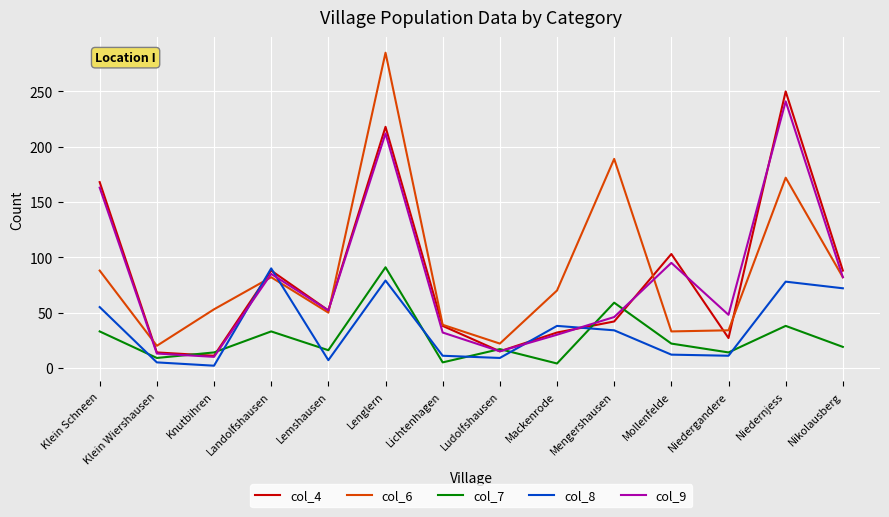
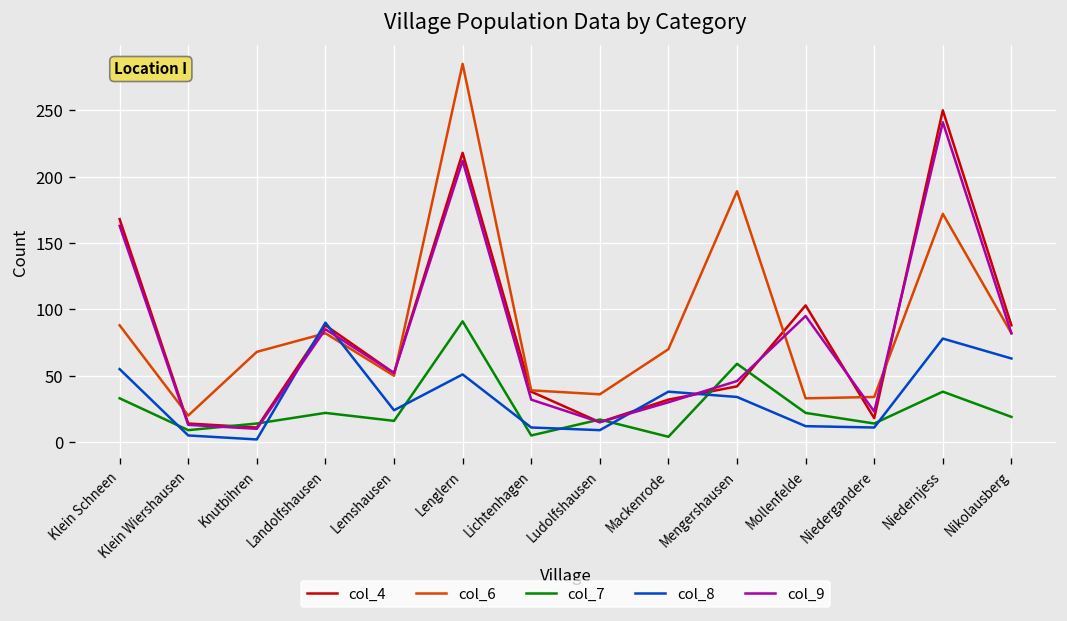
  {
    "col_4": {
      "Klein Schneen": 168,
      "Lenglern": 218,
      "Mengershausen": 42,
      "Mollenfelde": 103,
-     "Niedergandere": 27,
+     "Niedergandere": 18,
      "Niedernjess": 250,
      "Nikolausberg": 88
    },
    "col_6": {
      "Klein Schneen": 88,
      "Klein Wiershausen": 20,
-     "Knutbihren": 53,
+     "Knutbihren": 68,
      "Landolfshausen": 82,
      "Lenglern": 285,
-     "Ludolfshausen": 22,
+     "Ludolfshausen": 36,
      "Mackenrode": 70,
      "Mengershausen": 189,
      "Mollenfelde": 33,
      "Niedergandere": 34,
      "Niedernjess": 172
    },
    "col_7": {
      "Klein Schneen": 33,
      "Klein Wiershausen": 9,
      "Knutbihren": 14,
-     "Landolfshausen": 33,
+     "Landolfshausen": 22,
      "Lemshausen": 16,
      "Lenglern": 91,
      "Lichtenhagen": 5,
      "Mackenrode": 4,
      "Mengershausen": 59,
      "Mollenfelde": 22,
      "Niedergandere": 14,
      "Niedernjess": 38,
      "Nikolausberg": 19
    },
    "col_8": {
      "Klein Schneen": 55,
      "Klein Wiershausen": 5,
      "Knutbihren": 2,
-     "Lemshausen": 7,
-     "Lenglern": 79,
+     "Lemshausen": 24,
+     "Lenglern": 51,
      "Lichtenhagen": 11,
      "Ludolfshausen": 9,
      "Mackenrode": 38,
      "Mengershausen": 34,
      "Mollenfelde": 12,
      "Niedergandere": 11,
      "Niedernjess": 78,
-     "Nikolausberg": 72
+     "Nikolausberg": 63
    },
    "col_9": {
      "Klein Schneen": 163,
      "Landolfshausen": 85,
      "Lenglern": 212,
      "Lichtenhagen": 32,
      "Mengershausen": 46,
      "Mollenfelde": 95,
-     "Niedergandere": 48,
+     "Niedergandere": 23,
      "Niedernjess": 241
    }
  }
